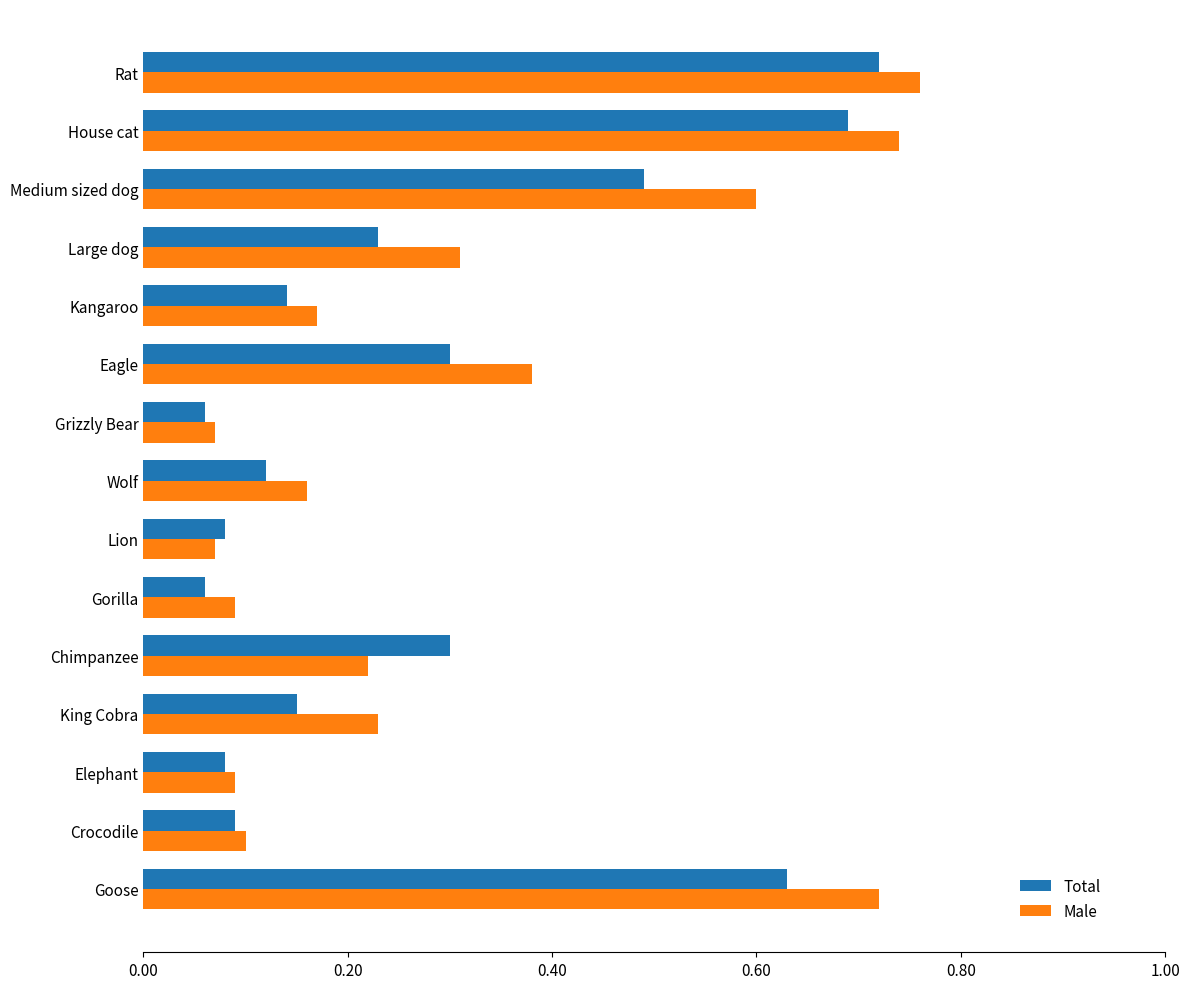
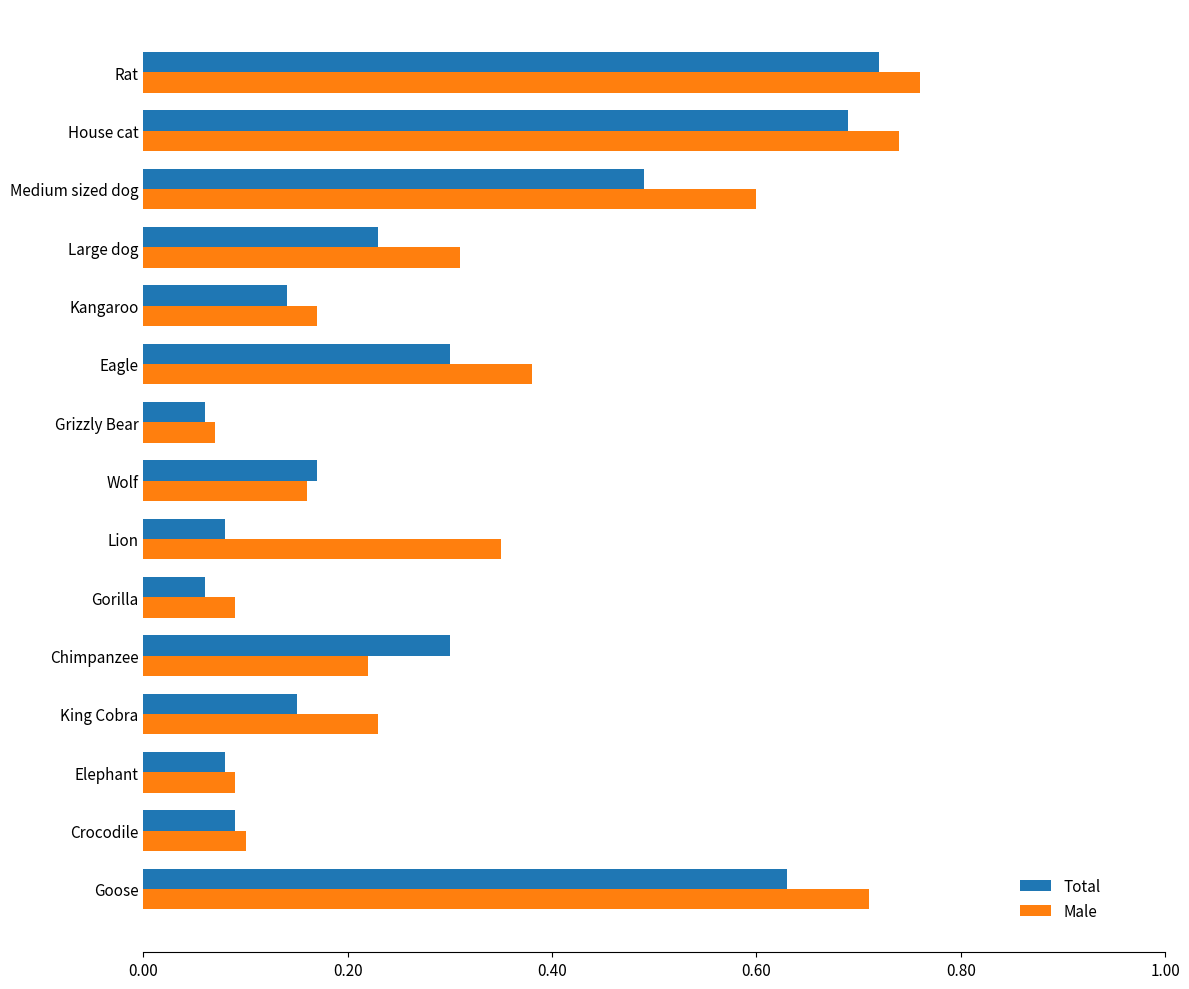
  {
    "Total": {
      "Rat": 0.72,
      "House cat": 0.69,
      "Medium sized dog": 0.49,
      "Large dog": 0.23,
      "Kangaroo": 0.14,
      "Eagle": 0.30,
      "Grizzly Bear": 0.06,
-     "Wolf": 0.12,
+     "Wolf": 0.17,
      "Lion": 0.08,
      "Gorilla": 0.06,
      "Chimpanzee": 0.30,
      "King Cobra": 0.15,
      "Elephant": 0.08,
      "Crocodile": 0.09,
      "Goose": 0.63
    },
    "Male": {
      "Rat": 0.76,
      "House cat": 0.74,
      "Medium sized dog": 0.60,
      "Large dog": 0.31,
      "Kangaroo": 0.17,
      "Eagle": 0.38,
      "Grizzly Bear": 0.07,
      "Wolf": 0.16,
-     "Lion": 0.07,
+     "Lion": 0.35,
      "Gorilla": 0.09,
      "Chimpanzee": 0.22,
      "King Cobra": 0.23,
      "Elephant": 0.09,
      "Crocodile": 0.10,
-     "Goose": 0.72
+     "Goose": 0.71
    }
  }
